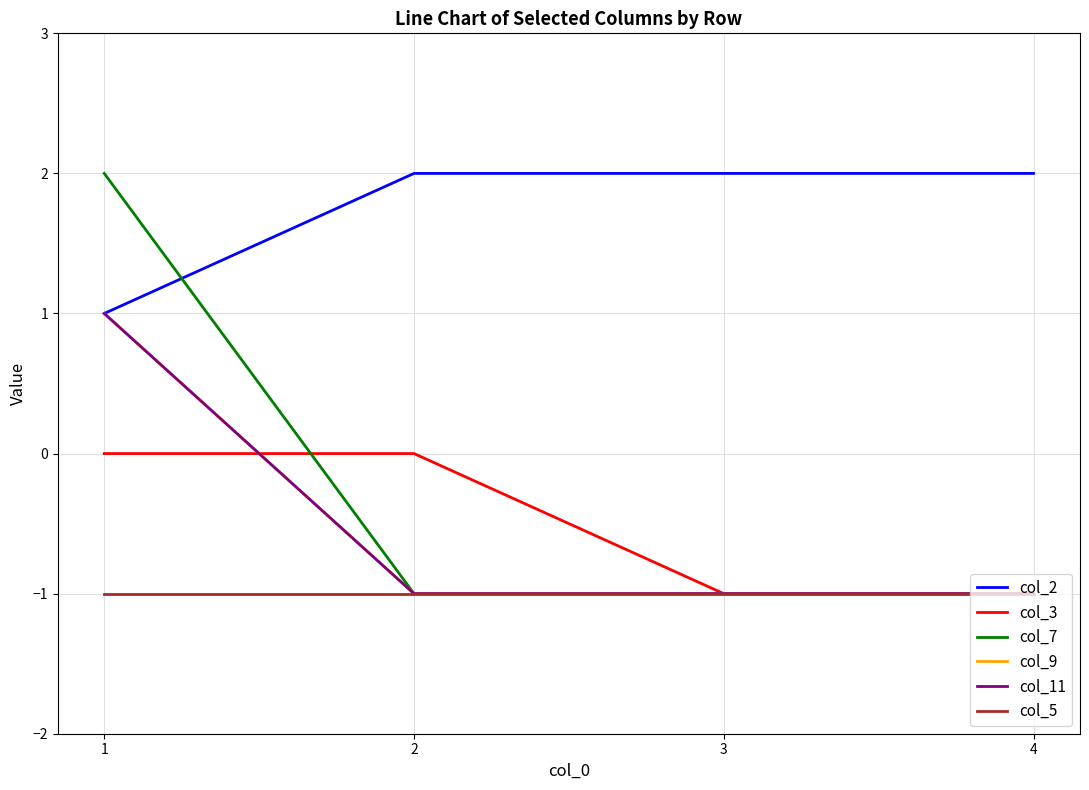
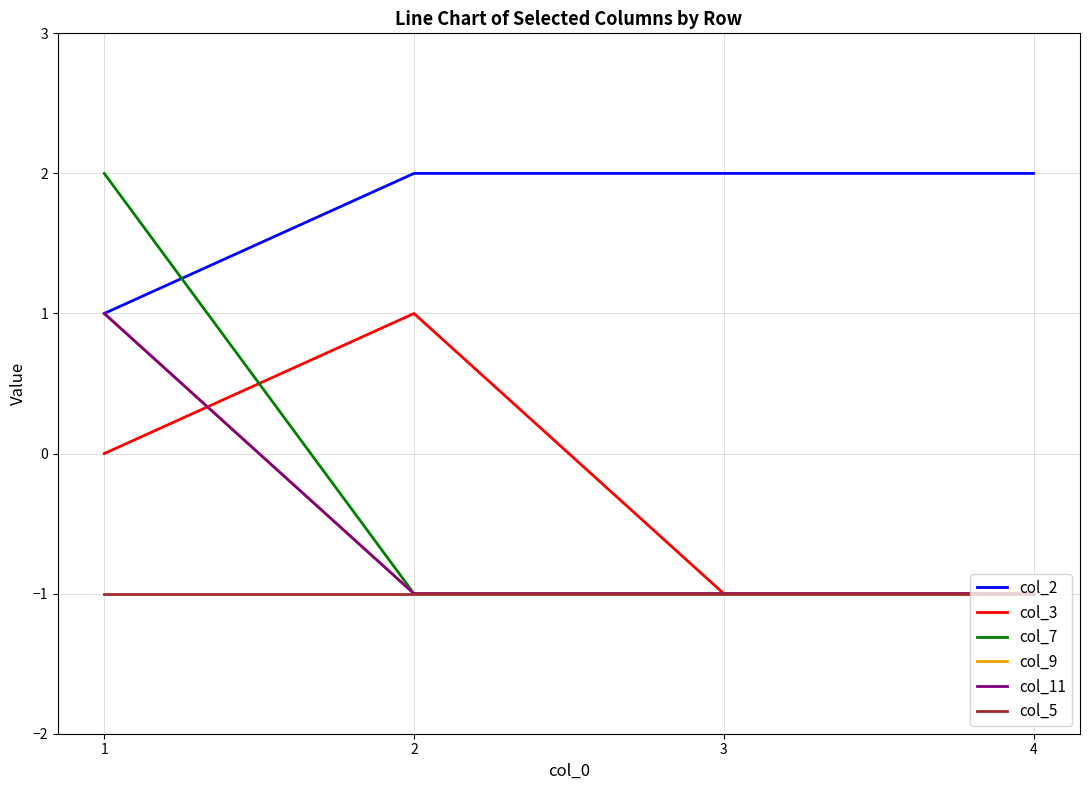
  {
    "col_2": {
      "2": 2,
      "3": 2,
      "4": 2
    },
    "col_3": {
      "1": 0,
-     "2": 0
+     "2": 1
    },
    "col_7": {
      "1": 2
    },
    "col_5": {
      "1": -1
    }
  }
